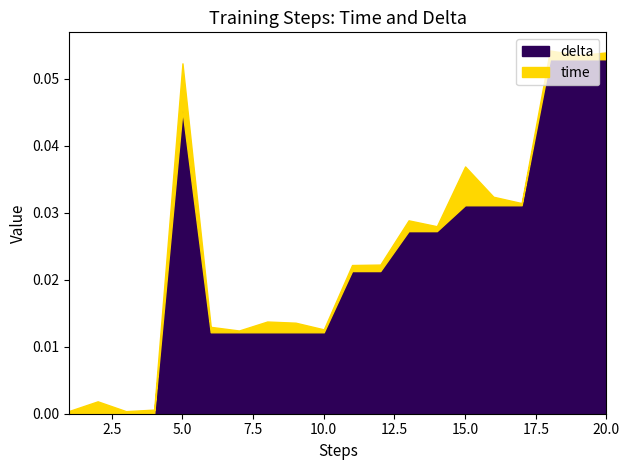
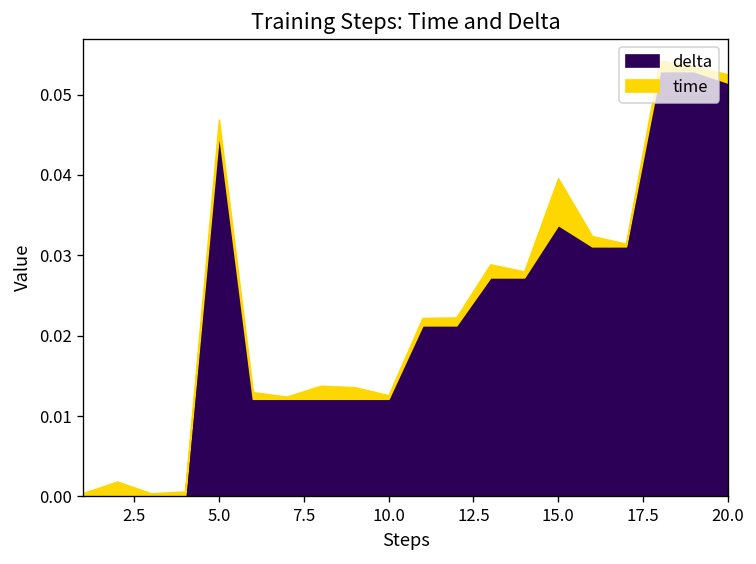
  {
    "delta": {
-     "15.0": 0.031,
-     "20.0": 0.053
+     "15.0": 0.034,
+     "20.0": 0.051
    },
    "time": {
-     "5.0": 0.007,
+     "5.0": 0.002,
      "10.0": 0.000,
      "15.0": 0.006,
      "20.0": 0.001
    }
  }
